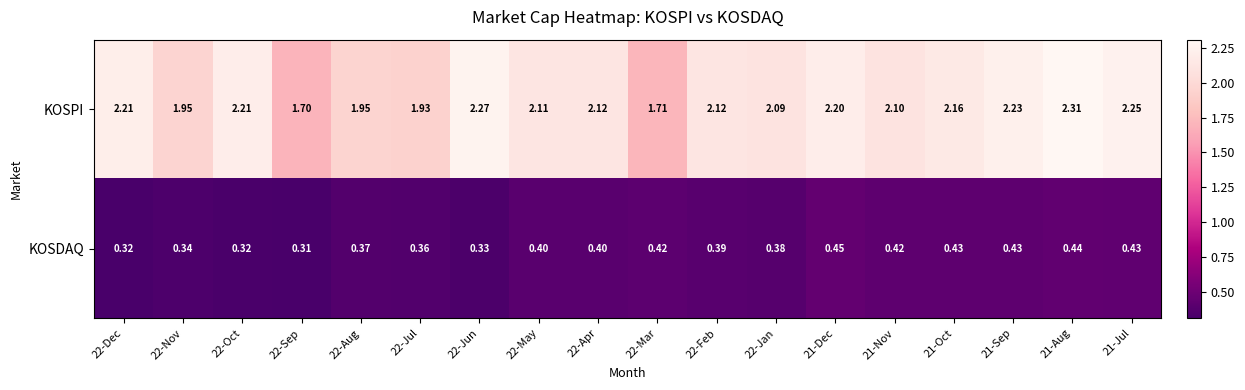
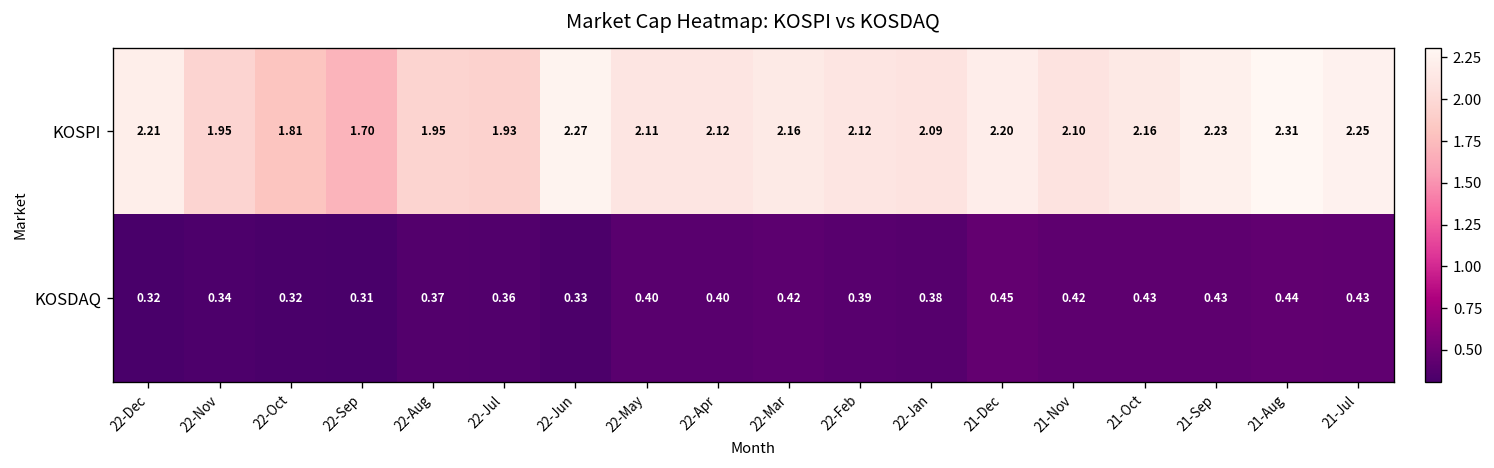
  {
    "KOSPI": {
      "22-Dec": 2.21,
      "22-Nov": 1.95,
-     "22-Oct": 2.21,
+     "22-Oct": 1.81,
      "22-Sep": 1.70,
      "22-Aug": 1.95,
      "22-Jul": 1.93,
      "22-Jun": 2.27,
      "22-May": 2.11,
      "22-Apr": 2.12,
-     "22-Mar": 1.71,
+     "22-Mar": 2.16,
      "22-Feb": 2.12,
      "22-Jan": 2.09,
      "21-Dec": 2.20,
      "21-Nov": 2.10,
      "21-Oct": 2.16,
      "21-Sep": 2.23,
      "21-Aug": 2.31,
      "21-Jul": 2.25
    },
    "KOSDAQ": {
      "22-Dec": 0.32,
      "22-Nov": 0.34,
      "22-Oct": 0.32,
      "22-Sep": 0.31,
      "22-Aug": 0.37,
      "22-Jul": 0.36,
      "22-Jun": 0.33,
      "22-May": 0.40,
      "22-Apr": 0.40,
      "22-Mar": 0.42,
      "22-Feb": 0.39,
      "22-Jan": 0.38,
      "21-Dec": 0.45,
      "21-Nov": 0.42,
      "21-Oct": 0.43,
      "21-Sep": 0.43,
      "21-Aug": 0.44,
      "21-Jul": 0.43
    }
  }
